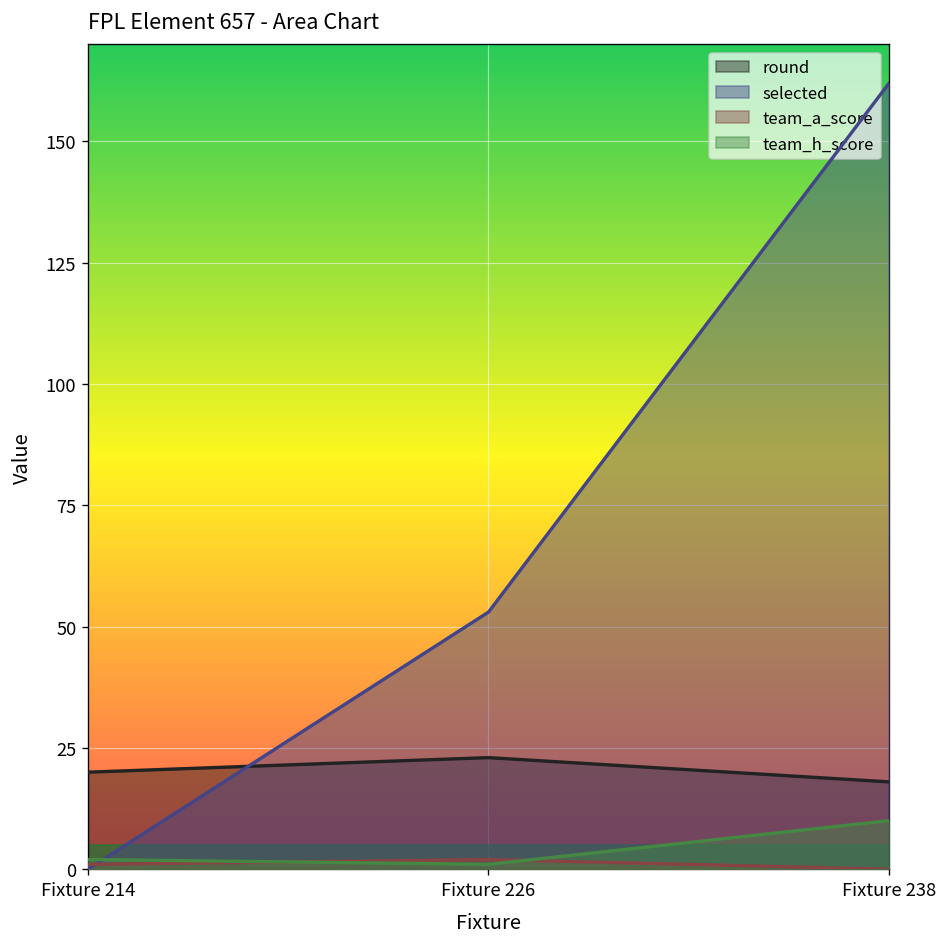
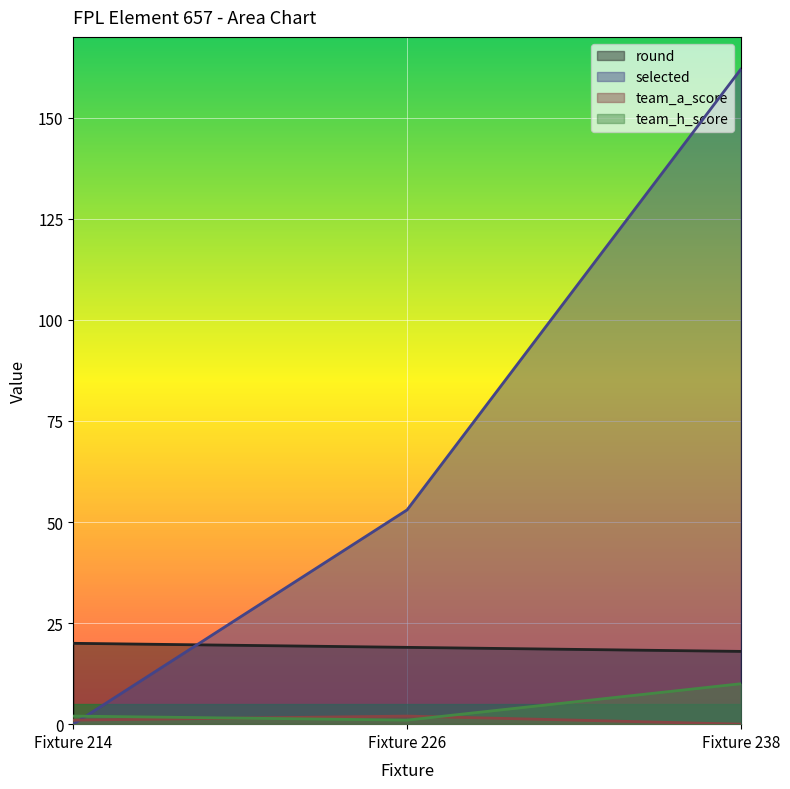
  {
    "round": {
      "Fixture 214": 20,
-     "Fixture 226": 23,
+     "Fixture 226": 19,
      "Fixture 238": 18
    },
    "selected": {
      "Fixture 226": 53,
      "Fixture 238": 162
    },
    "team_h_score": {
      "Fixture 238": 10
    }
  }
